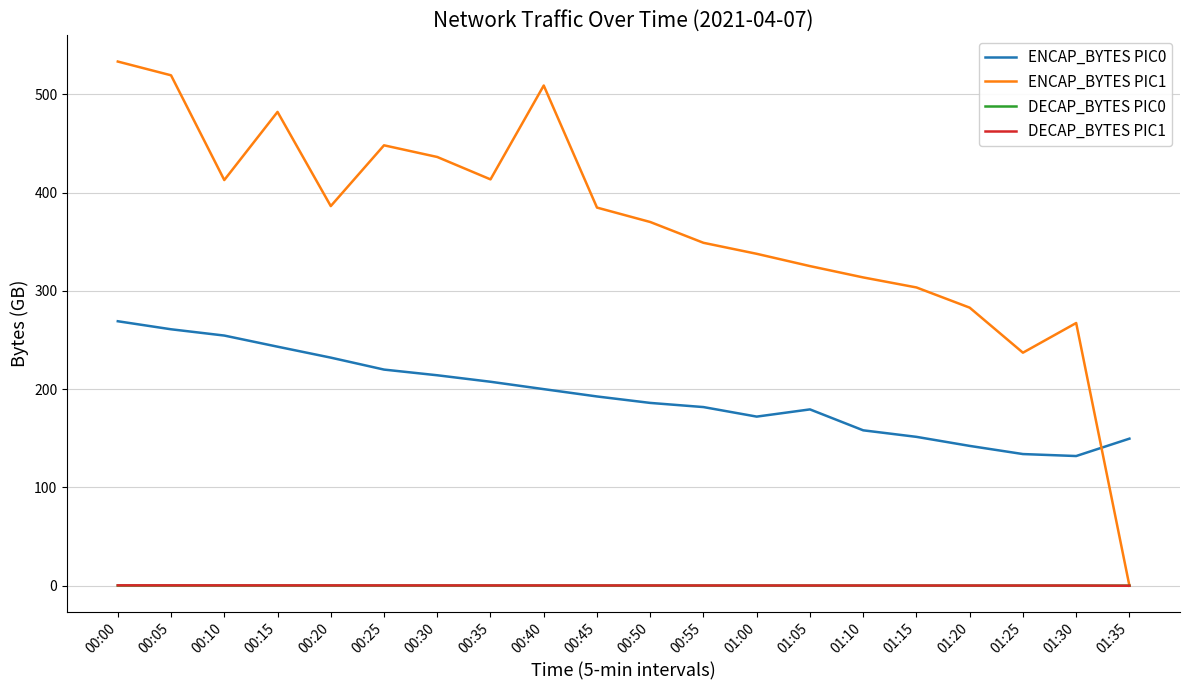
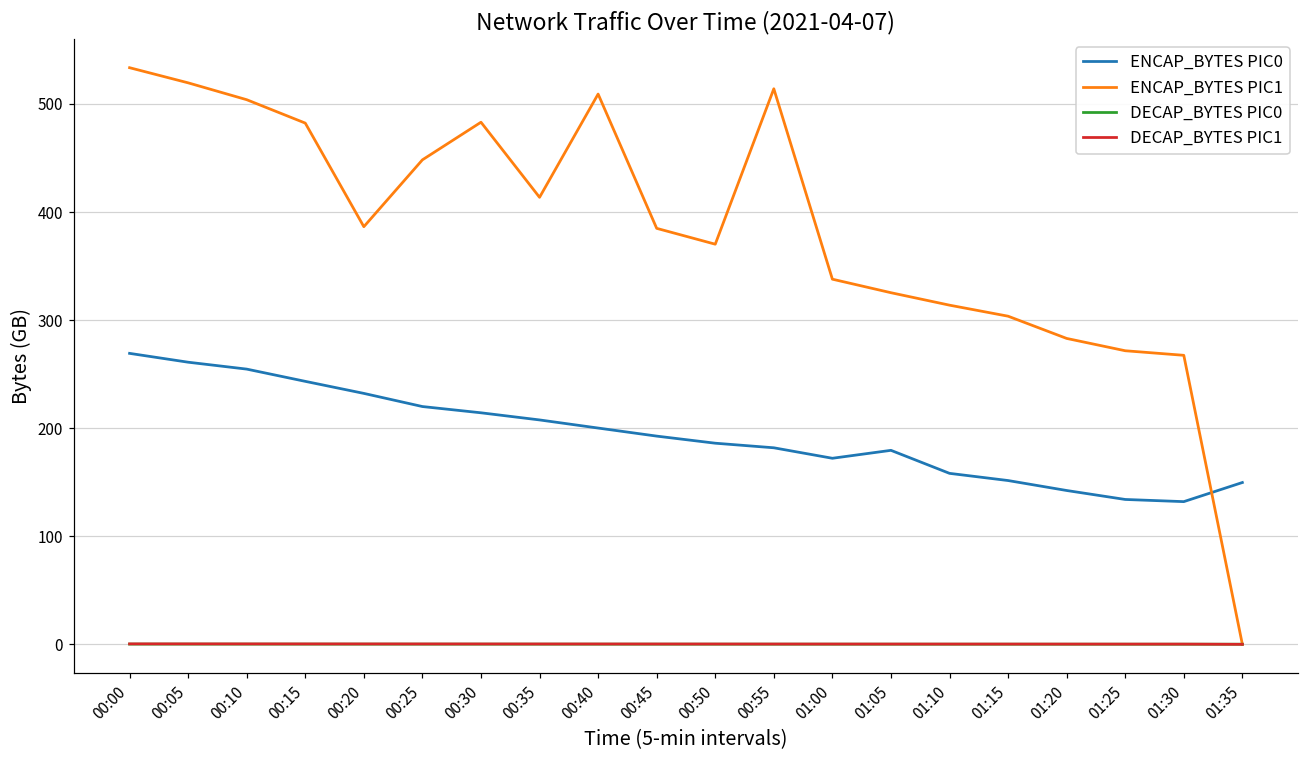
  {
    "ENCAP_BYTES PIC0": {
      "00:00": 270,
      "00:05": 260,
      "00:10": 250,
      "00:15": 240,
      "00:20": 230,
      "00:25": 220,
      "00:30": 210,
      "00:35": 210,
      "00:40": 200,
      "00:45": 190,
      "00:50": 190,
      "00:55": 180,
      "01:00": 170,
      "01:05": 180,
      "01:10": 160,
      "01:15": 150,
      "01:20": 140,
      "01:25": 130,
      "01:30": 130,
      "01:35": 150
    },
    "ENCAP_BYTES PIC1": {
      "00:00": 530,
      "00:05": 520,
-     "00:10": 410,
+     "00:10": 500,
      "00:15": 480,
      "00:20": 390,
      "00:25": 450,
-     "00:30": 440,
+     "00:30": 480,
      "00:35": 410,
      "00:40": 510,
      "00:45": 380,
      "00:50": 370,
-     "00:55": 350,
+     "00:55": 510,
      "01:00": 340,
      "01:05": 330,
      "01:10": 310,
      "01:15": 300,
      "01:20": 280,
-     "01:25": 240,
+     "01:25": 270,
      "01:30": 270
    }
  }
